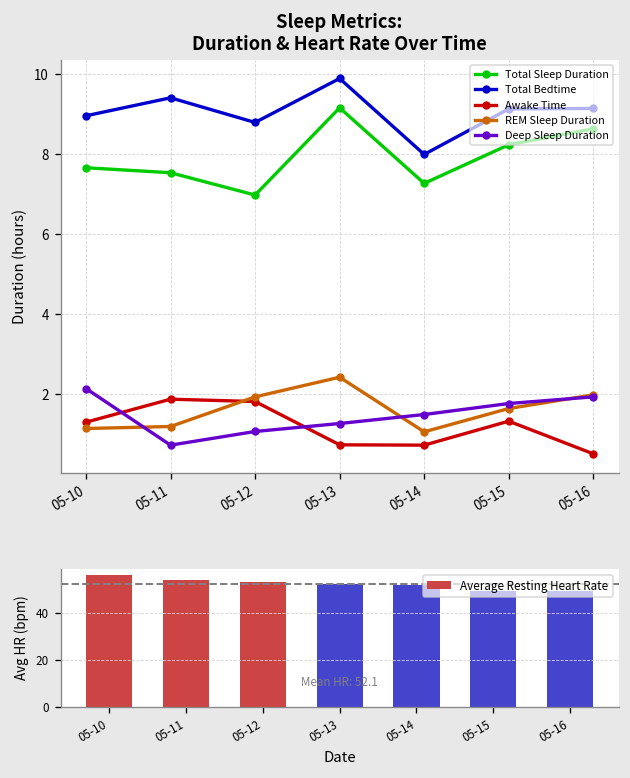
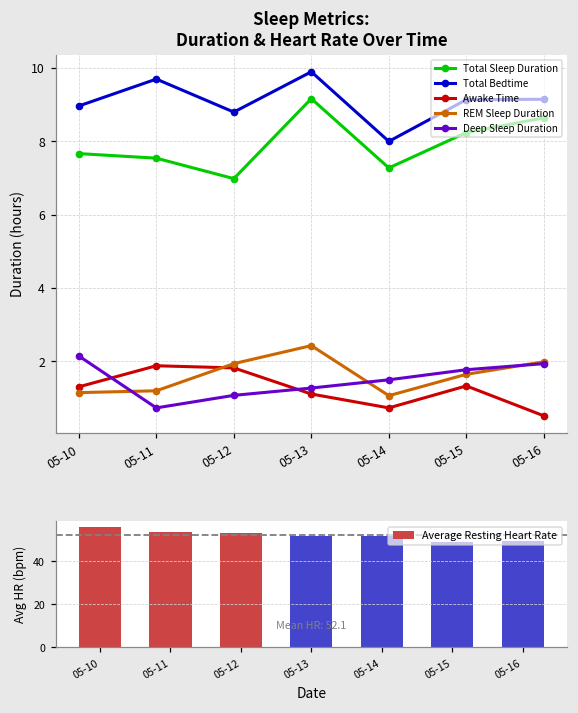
  {
    "Sleep Metrics: Duration & Heart Rate Over Time": {
      "Total Sleep Duration": {
        "05-10": 7.7,
        "05-11": 7.5,
        "05-12": 7.0,
        "05-13": 9.2,
        "05-14": 7.3
      },
      "Total Bedtime": {
        "05-10": 9.0,
-       "05-11": 9.4,
+       "05-11": 9.7,
        "05-12": 8.8,
        "05-13": 9.9,
        "05-14": 8.0
      },
      "Awake Time": {
        "05-10": 1.3,
        "05-11": 1.9,
        "05-12": 1.8,
-       "05-13": 0.7,
+       "05-13": 1.1,
        "05-14": 0.7,
        "05-15": 1.3,
        "05-16": 0.5
      },
      "REM Sleep Duration": {
        "05-10": 1.1,
        "05-11": 1.2,
        "05-12": 1.9,
        "05-13": 2.4,
        "05-14": 1.1,
        "05-15": 1.6
      },
      "Deep Sleep Duration": {
        "05-10": 2.1,
        "05-11": 0.7,
        "05-12": 1.1,
        "05-13": 1.3,
        "05-14": 1.5,
        "05-15": 1.8
      }
    }
  }
